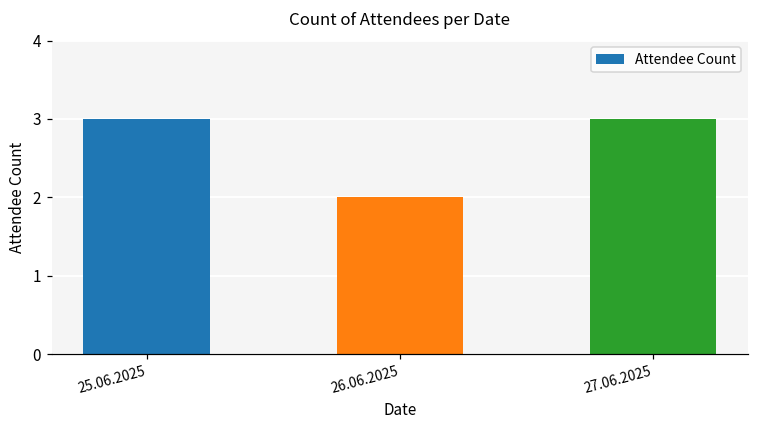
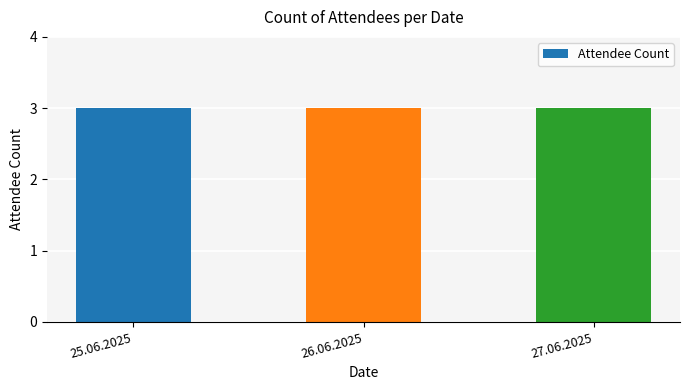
  {
    "25.06.2025": 3,
-   "26.06.2025": 2,
+   "26.06.2025": 3,
    "27.06.2025": 3
  }
